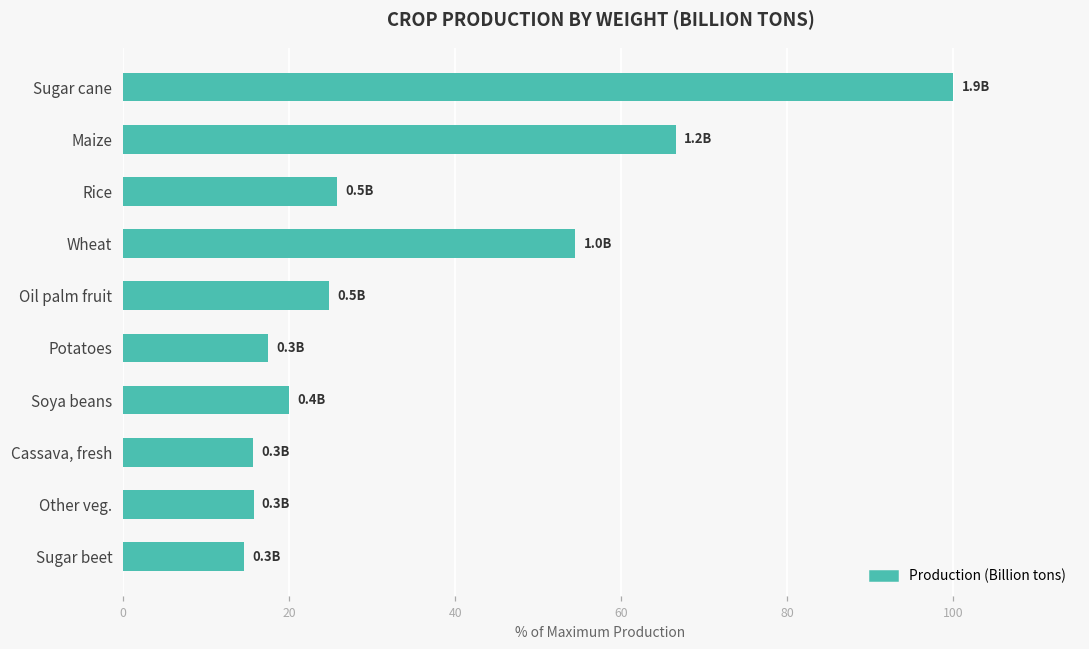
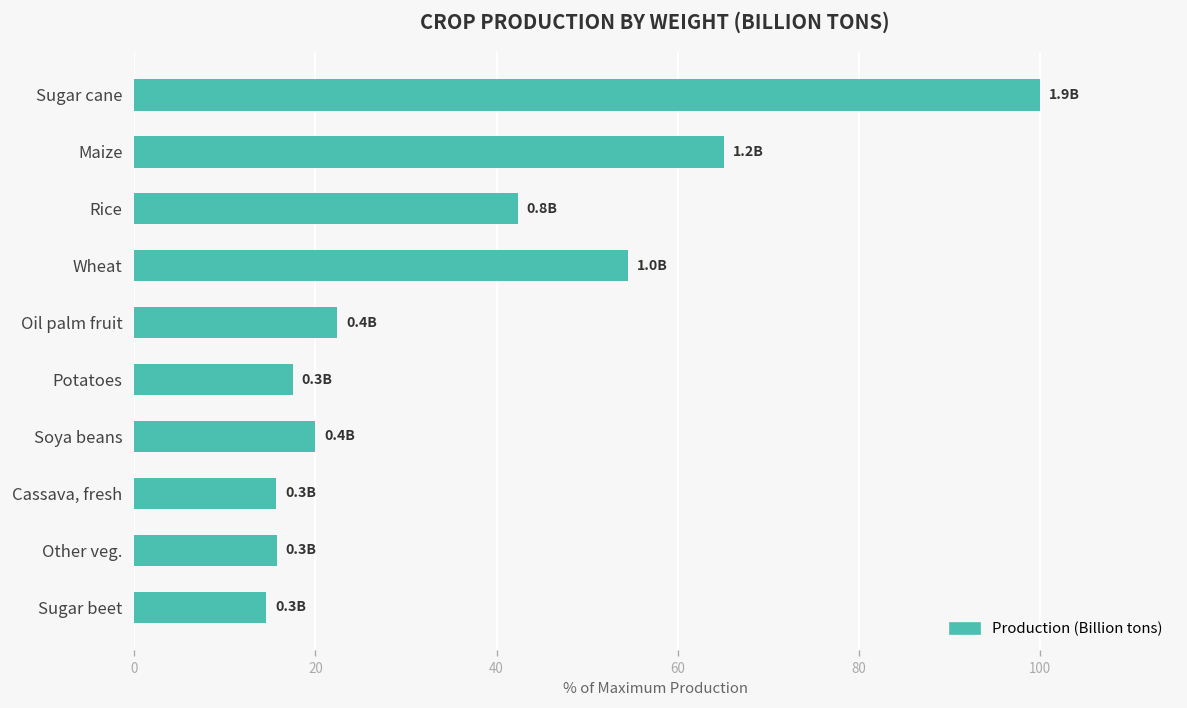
  {
-   "Maize": "67",
-   "Rice": "0.5B",
-   "Oil palm fruit": "0.5B"
+   "Maize": "65",
+   "Rice": "0.8B",
+   "Oil palm fruit": "0.4B"
  }
